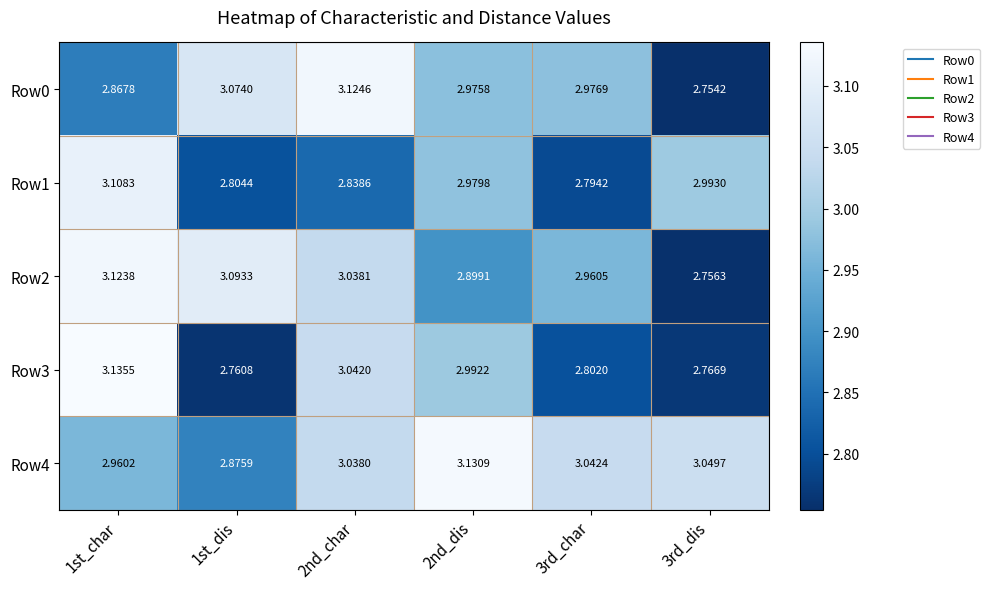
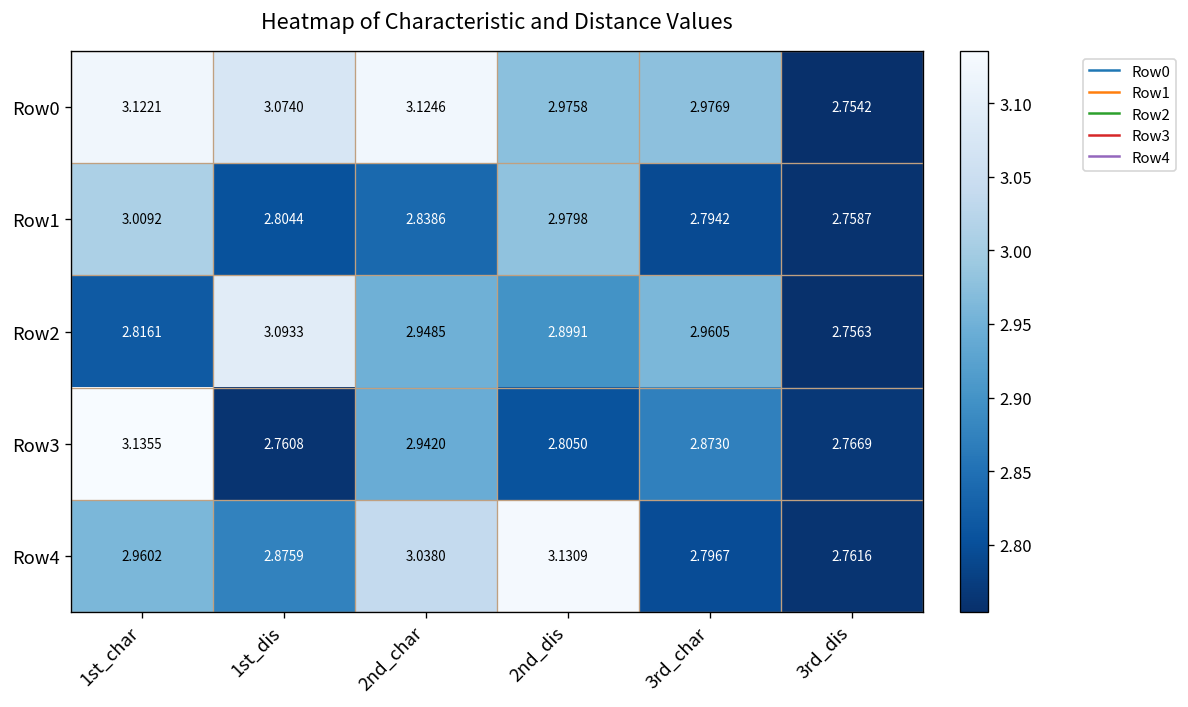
  {
    "Row0": {
-     "1st_char": 2.8678,
+     "1st_char": 3.1221,
      "1st_dis": 3.0740,
      "2nd_char": 3.1246,
      "2nd_dis": 2.9758,
      "3rd_char": 2.9769,
      "3rd_dis": 2.7542
    },
    "Row1": {
-     "1st_char": 3.1083,
+     "1st_char": 3.0092,
      "1st_dis": 2.8044,
      "2nd_char": 2.8386,
      "2nd_dis": 2.9798,
      "3rd_char": 2.7942,
-     "3rd_dis": 2.9930
+     "3rd_dis": 2.7587
    },
    "Row2": {
-     "1st_char": 3.1238,
+     "1st_char": 2.8161,
      "1st_dis": 3.0933,
-     "2nd_char": 3.0381,
+     "2nd_char": 2.9485,
      "2nd_dis": 2.8991,
      "3rd_char": 2.9605,
      "3rd_dis": 2.7563
    },
    "Row3": {
      "1st_char": 3.1355,
      "1st_dis": 2.7608,
-     "2nd_char": 3.0420,
-     "2nd_dis": 2.9922,
-     "3rd_char": 2.8020,
+     "2nd_char": 2.9420,
+     "2nd_dis": 2.8050,
+     "3rd_char": 2.8730,
      "3rd_dis": 2.7669
    },
    "Row4": {
      "1st_char": 2.9602,
      "1st_dis": 2.8759,
      "2nd_char": 3.0380,
      "2nd_dis": 3.1309,
-     "3rd_char": 3.0424,
-     "3rd_dis": 3.0497
+     "3rd_char": 2.7967,
+     "3rd_dis": 2.7616
    }
  }
